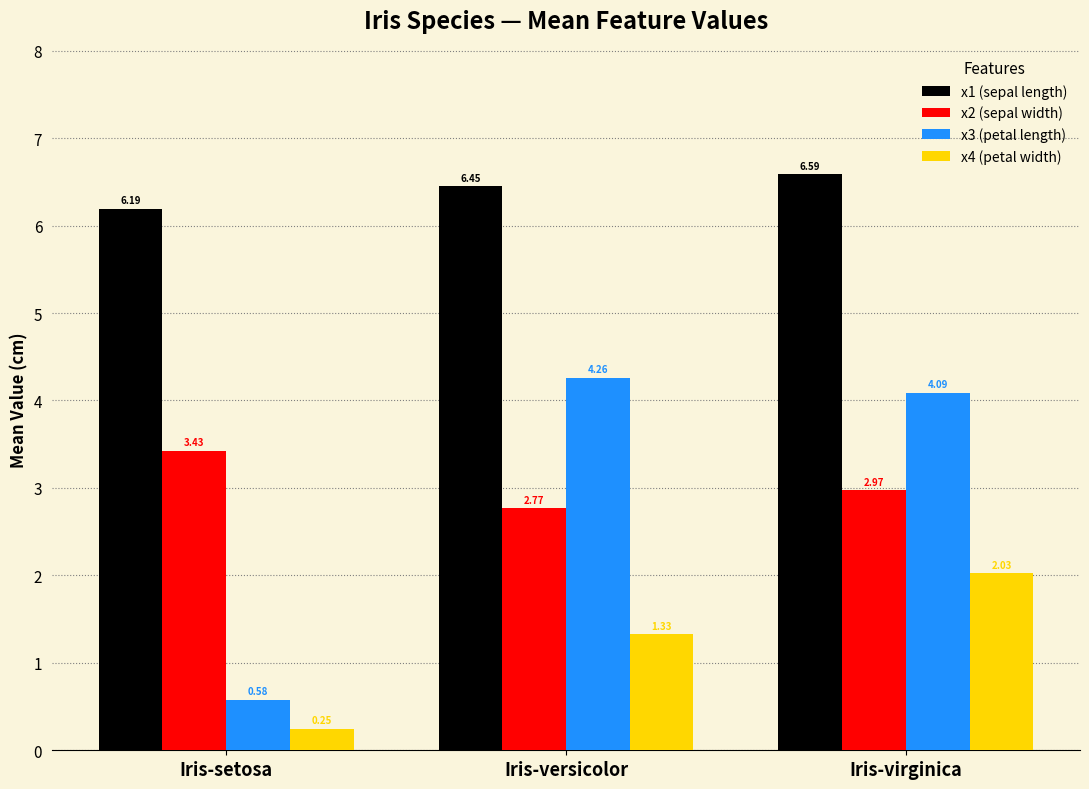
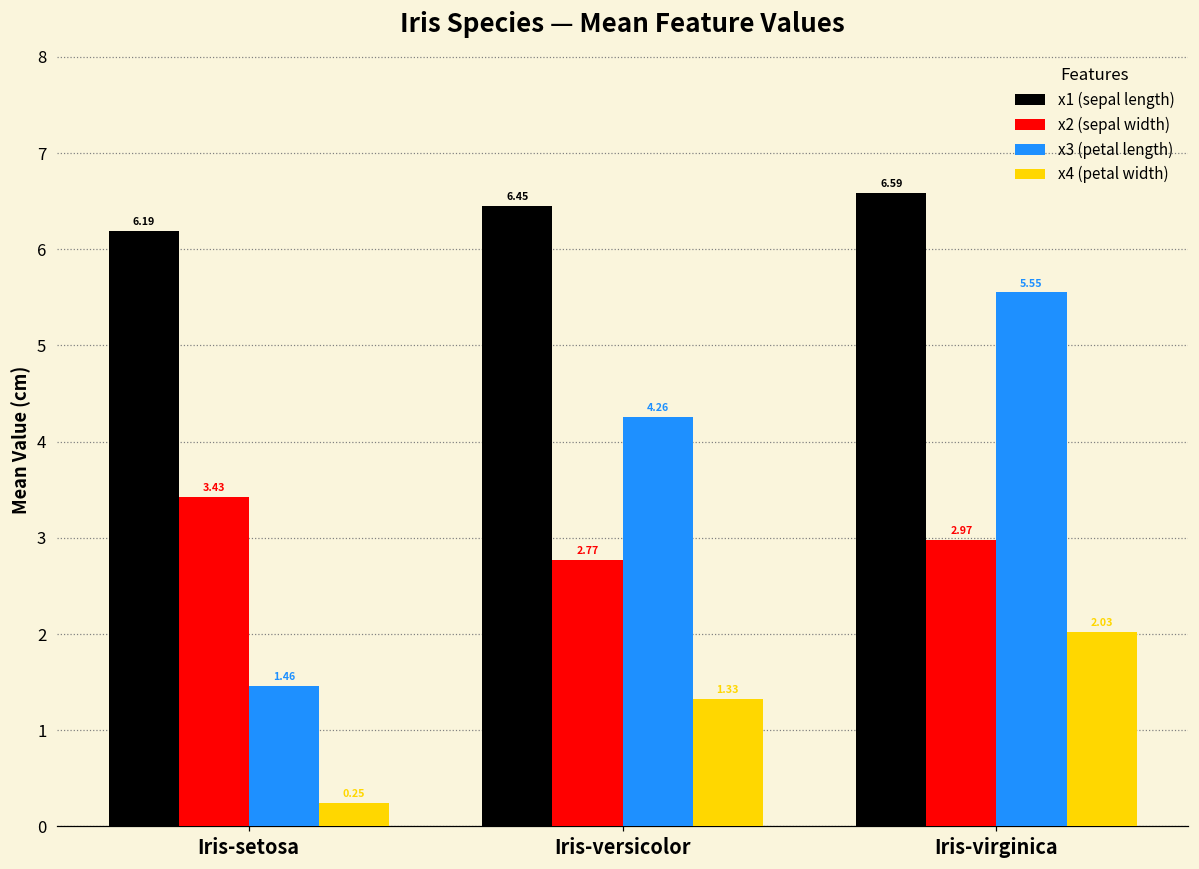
  {
    "x1 (sepal length)": {
      "Iris-setosa": 6.19,
      "Iris-versicolor": 6.45,
      "Iris-virginica": 6.59
    },
    "x2 (sepal width)": {
      "Iris-setosa": 3.43,
      "Iris-versicolor": 2.77,
      "Iris-virginica": 2.97
    },
    "x3 (petal length)": {
-     "Iris-setosa": 0.58,
+     "Iris-setosa": 1.46,
      "Iris-versicolor": 4.26,
-     "Iris-virginica": 4.09
+     "Iris-virginica": 5.55
    },
    "x4 (petal width)": {
      "Iris-setosa": 0.25,
      "Iris-versicolor": 1.33,
      "Iris-virginica": 2.03
    }
  }
